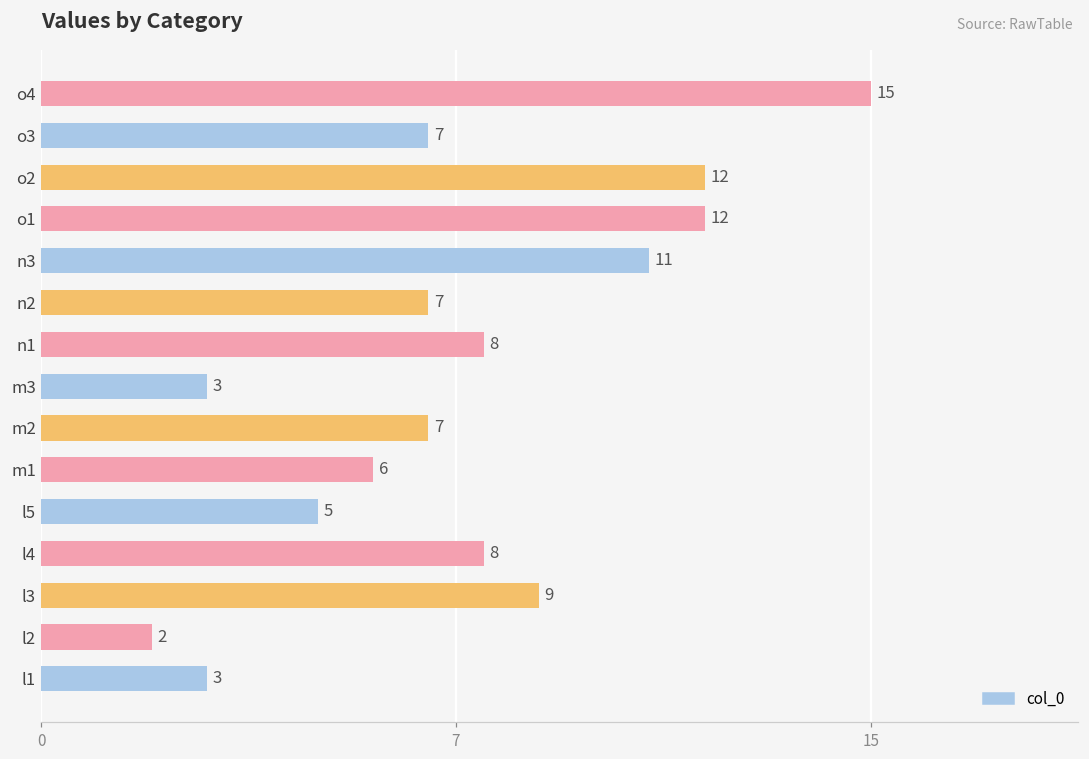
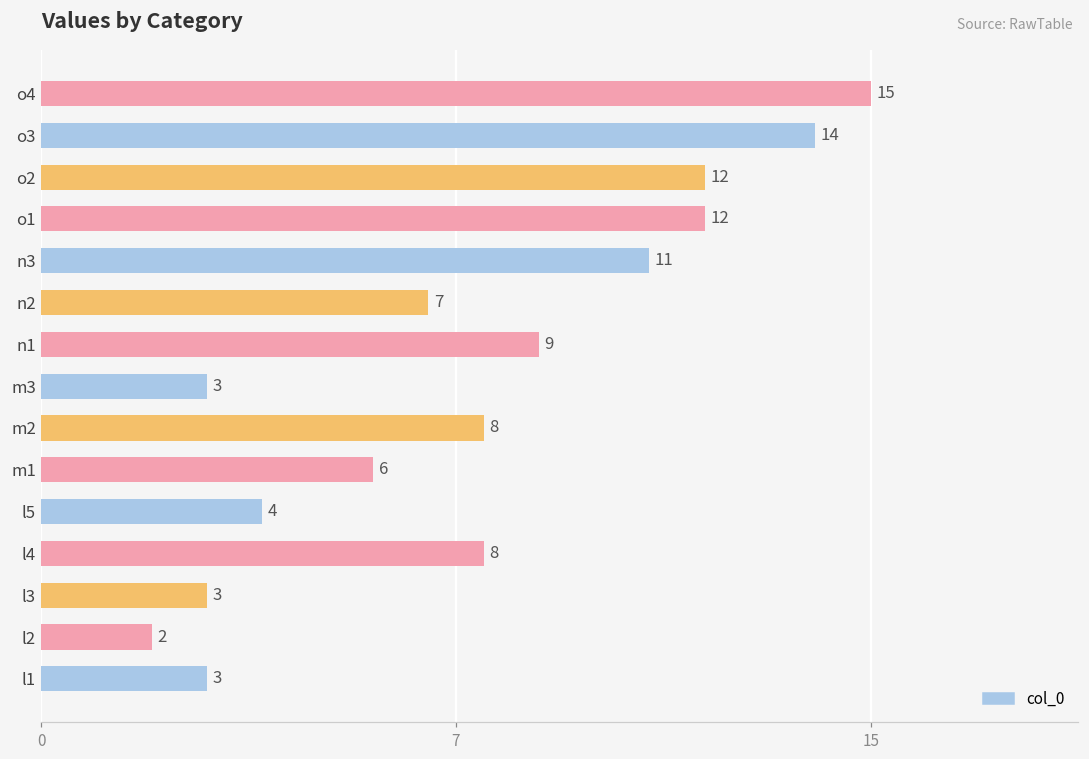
  {
    "o4": 15,
-   "o3": 7,
+   "o3": 14,
    "o2": 12,
    "o1": 12,
    "n3": 11,
    "n2": 7,
-   "n1": 8,
+   "n1": 9,
    "m3": 3,
-   "m2": 7,
+   "m2": 8,
    "m1": 6,
-   "l5": 5,
+   "l5": 4,
    "l4": 8,
-   "l3": 9,
+   "l3": 3,
    "l2": 2,
    "l1": 3
  }
